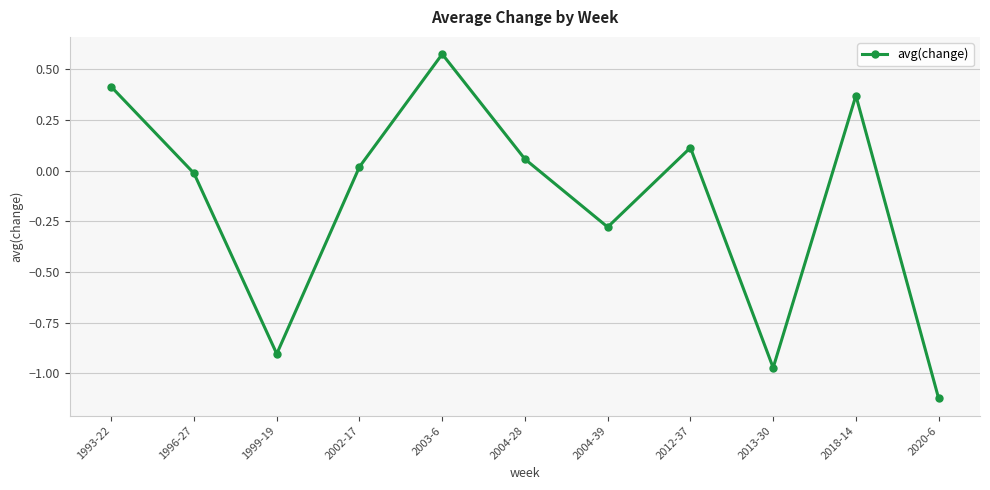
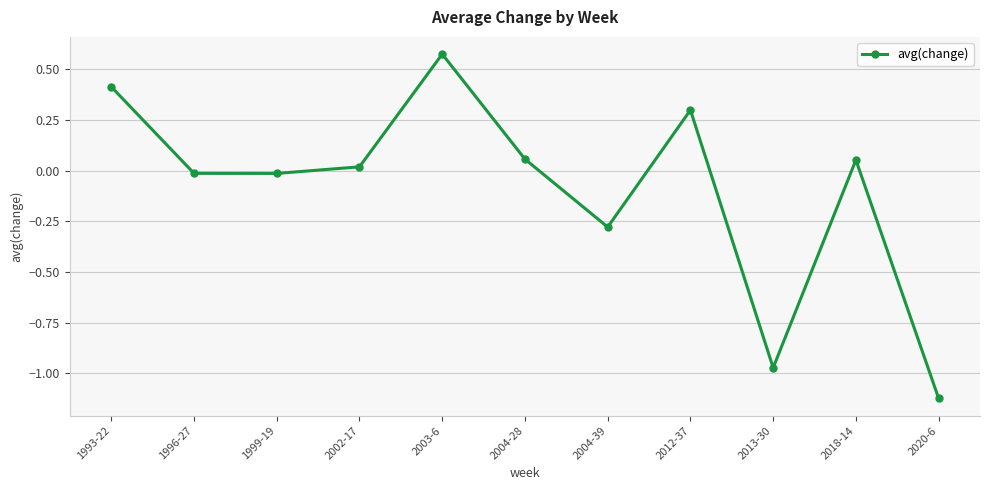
  {
    "1993-22": 0.41,
    "1996-27": -0.01,
-   "1999-19": -0.90,
+   "1999-19": -0.01,
    "2002-17": 0.02,
    "2003-6": 0.57,
    "2004-28": 0.06,
    "2004-39": -0.28,
-   "2012-37": 0.11,
+   "2012-37": 0.30,
    "2013-30": -0.97,
-   "2018-14": 0.37,
+   "2018-14": 0.05,
    "2020-6": -1.12
  }
